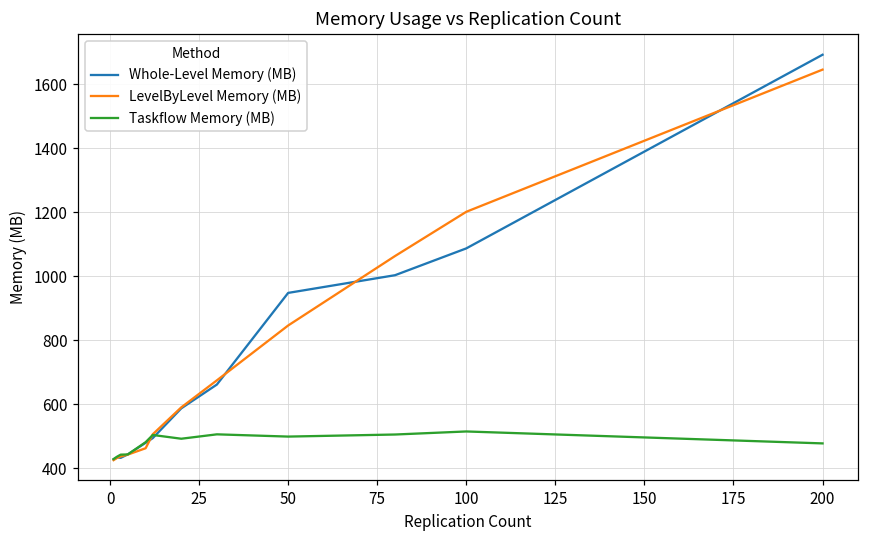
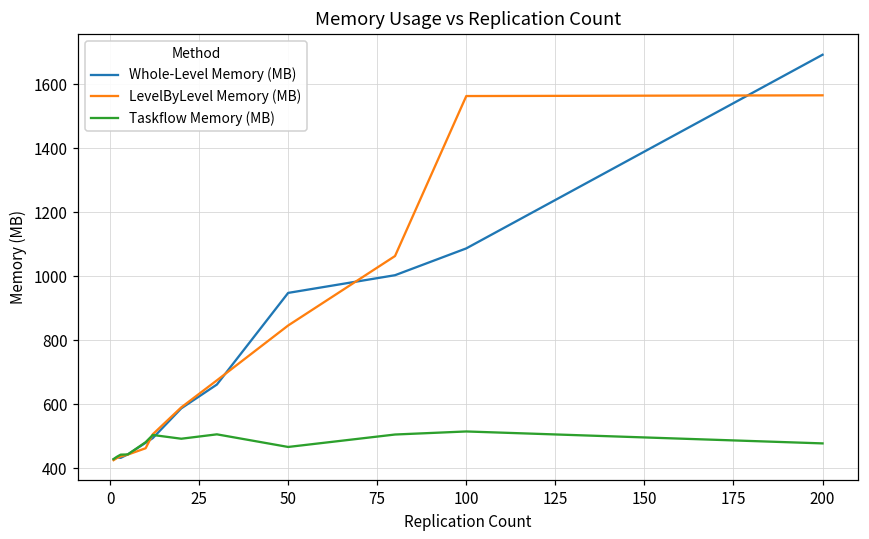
  {
    "Whole-Level Memory (MB)": {
      "50": 950,
      "100": 1090,
      "200": 1690
    },
    "LevelByLevel Memory (MB)": {
      "50": 850,
-     "100": 1200,
-     "200": 1650
+     "100": 1560,
+     "200": 1570
    },
    "Taskflow Memory (MB)": {
-     "50": 500,
+     "50": 470,
      "100": 520,
      "200": 480
    }
  }
